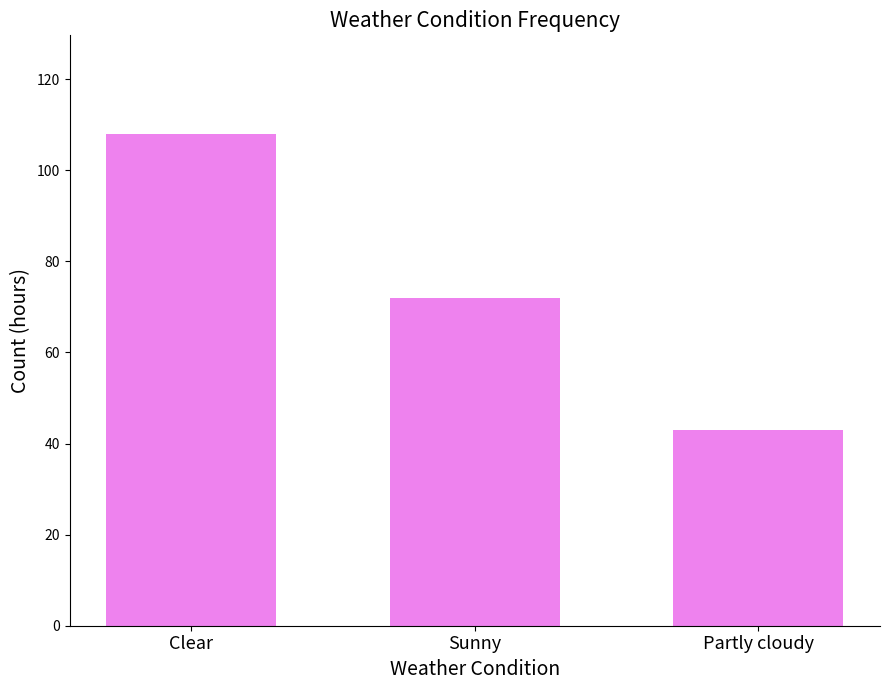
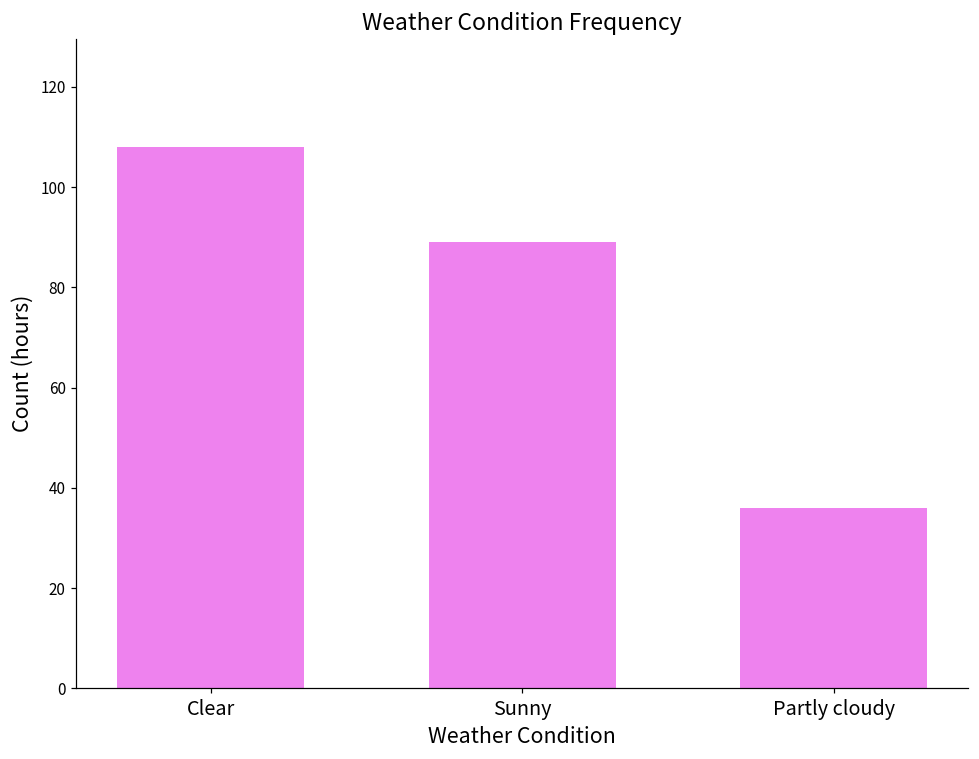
  {
    "Clear": 108,
-   "Sunny": 72,
-   "Partly cloudy": 43
+   "Sunny": 89,
+   "Partly cloudy": 36
  }
